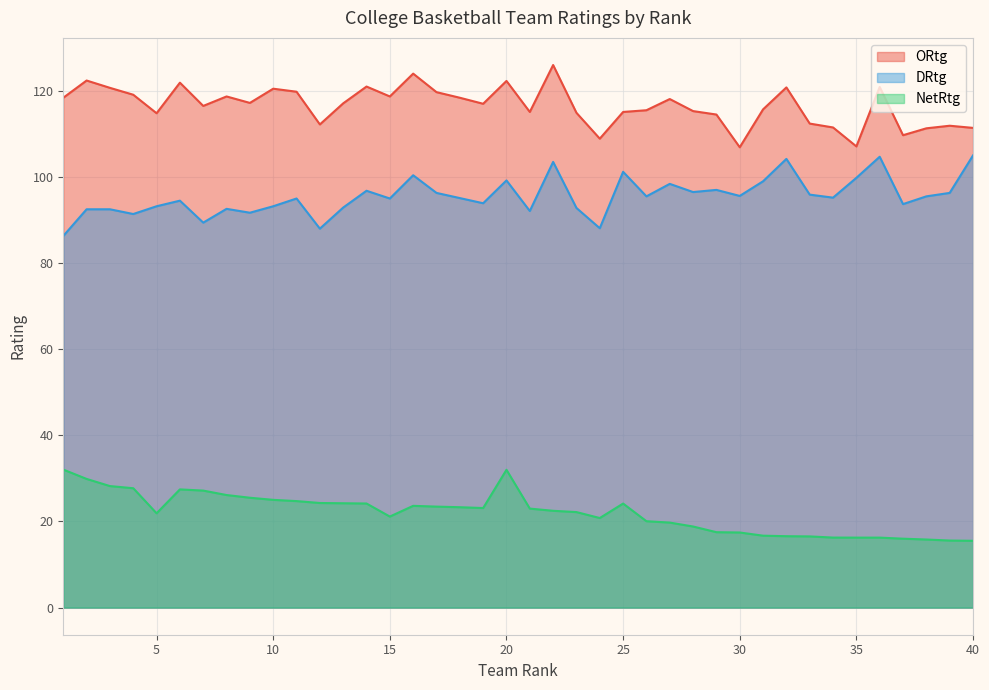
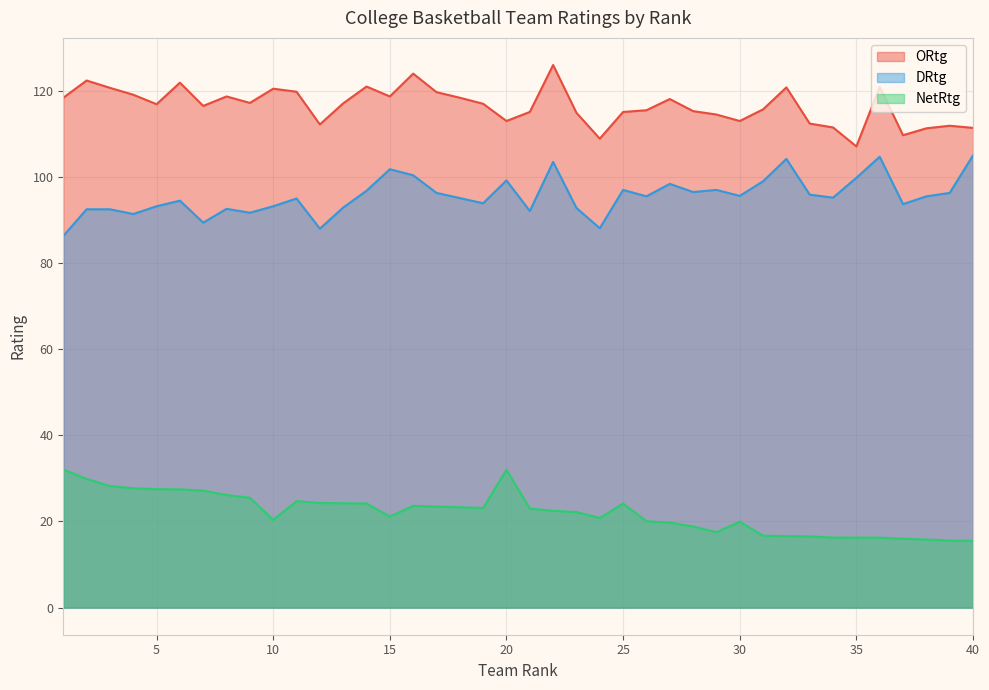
  {
    "ORtg": {
-     "5": 115,
+     "5": 117,
      "10": 121,
      "15": 119,
-     "20": 122,
+     "20": 113,
      "25": 115,
-     "30": 107,
+     "30": 113,
      "35": 107,
      "40": 111
    },
    "DRtg": {
      "5": 93,
      "10": 93,
-     "15": 95,
+     "15": 102,
      "20": 99,
-     "25": 101,
+     "25": 97,
      "30": 96,
      "35": 100,
      "40": 105
    },
    "NetRtg": {
-     "5": 22,
-     "10": 25,
+     "5": 28,
+     "10": 20,
      "15": 21,
      "20": 32,
      "25": 24,
-     "30": 17,
+     "30": 20,
      "35": 16,
      "40": 16
    }
  }
